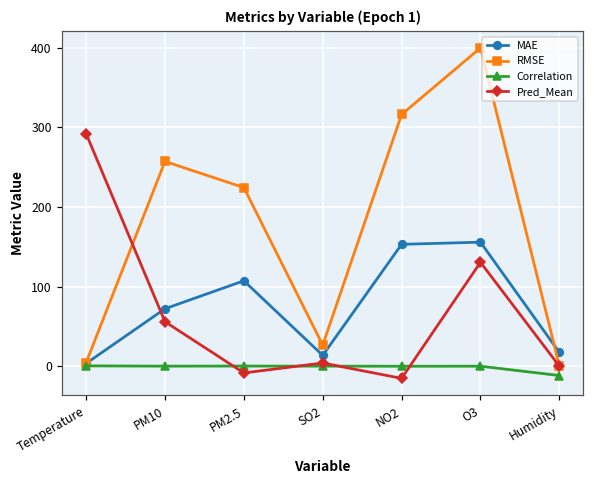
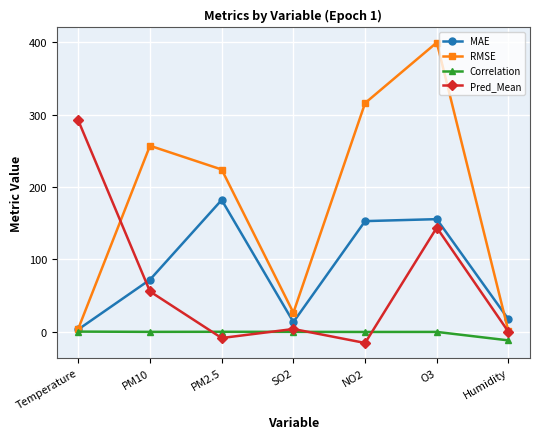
  {
    "MAE": {
      "PM10": 70,
-     "PM2.5": 110,
+     "PM2.5": 180,
      "SO2": 10,
      "NO2": 150,
      "O3": 160,
      "Humidity": 20
    },
    "RMSE": {
      "PM10": 260,
      "PM2.5": 220,
      "SO2": 30,
      "NO2": 320,
      "O3": 400
    },
    "Correlation": {
      "PM10": 0,
      "PM2.5": 0,
      "SO2": 0,
      "NO2": 0,
      "O3": 0,
      "Humidity": -10
    },
    "Pred_Mean": {
      "Temperature": 290,
      "PM10": 60,
      "PM2.5": -10,
      "SO2": 0,
      "NO2": -20,
-     "O3": 130
+     "O3": 140
    }
  }
